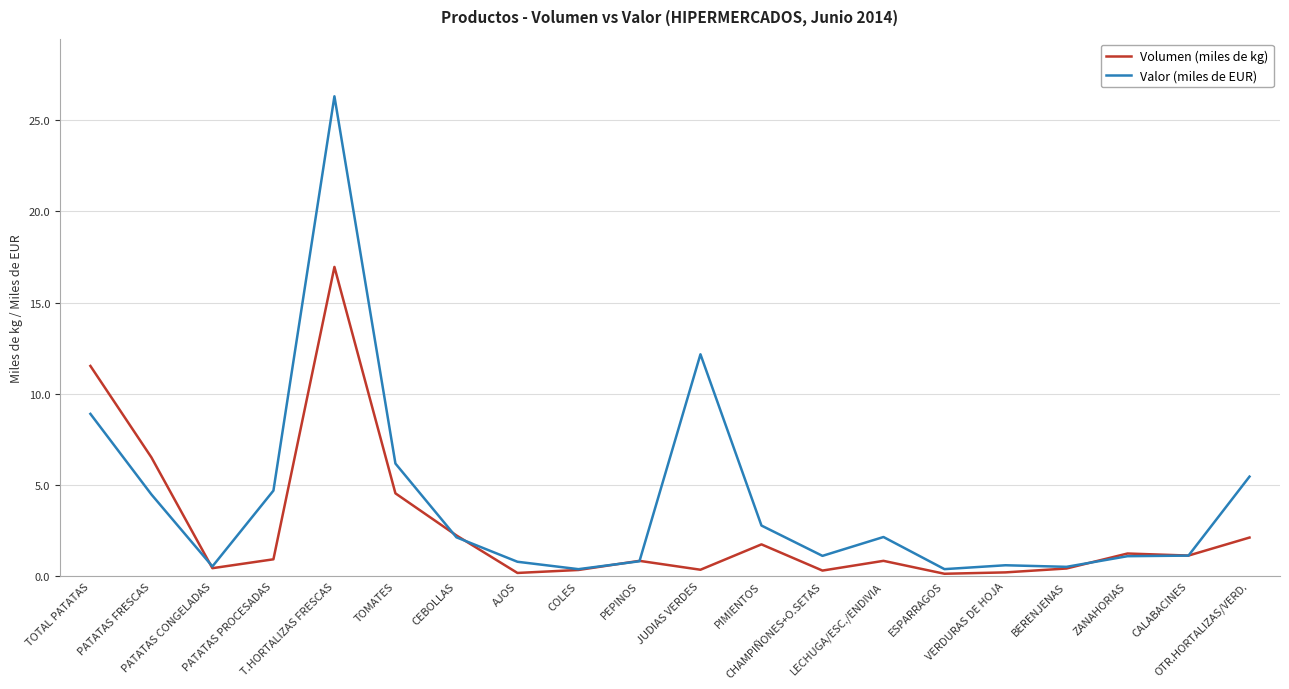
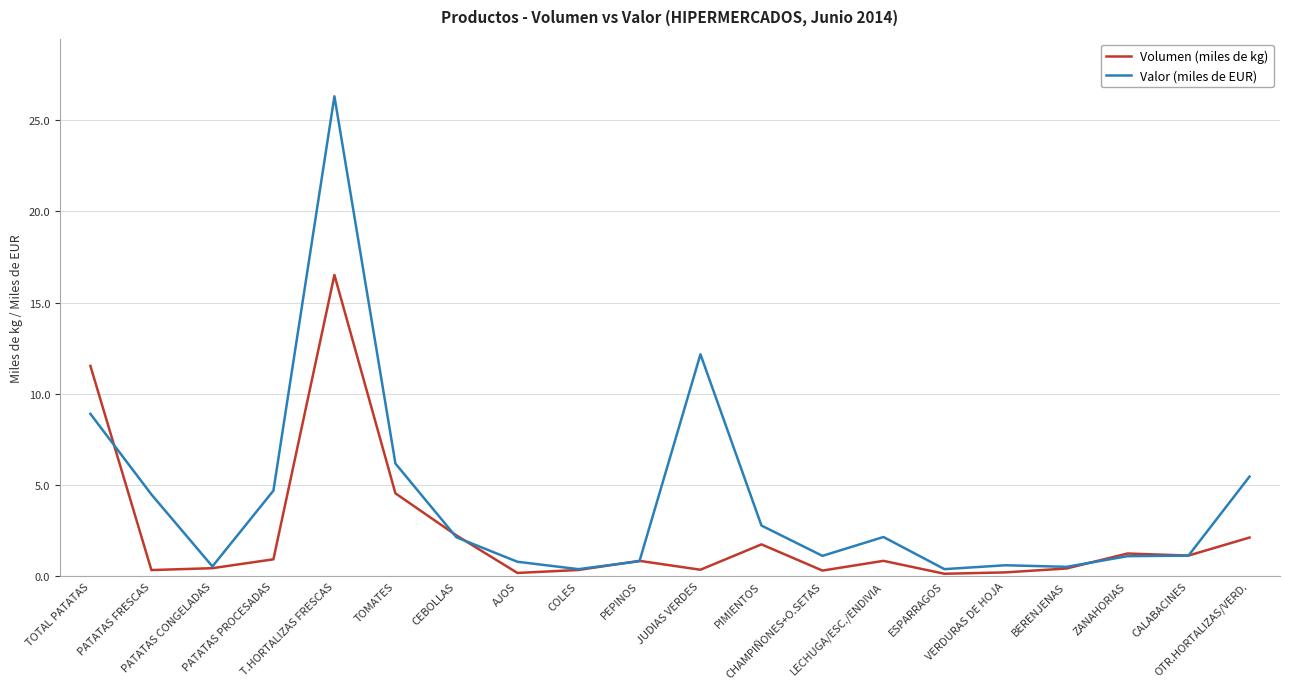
  {
    "Volumen (miles de kg)": {
      "TOTAL PATATAS": 11.5,
-     "PATATAS FRESCAS": 6.5,
+     "PATATAS FRESCAS": 0.3,
      "PATATAS PROCESADAS": 0.9,
-     "T.HORTALIZAS FRESCAS": 17.0,
+     "T.HORTALIZAS FRESCAS": 16.5,
      "TOMATES": 4.5,
      "AJOS": 0.2,
      "JUDIAS VERDES": 0.3,
      "PIMIENTOS": 1.7,
      "CHAMPIÑONES+O.SETAS": 0.3,
      "LECHUGA/ESC./ENDIVIA": 0.8,
      "ESPARRAGOS": 0.1,
      "VERDURAS DE HOJA": 0.2,
      "ZANAHORIAS": 1.2,
      "OTR.HORTALIZAS/VERD.": 2.1
    },
    "Valor (miles de EUR)": {
      "TOTAL PATATAS": 8.9,
      "PATATAS FRESCAS": 4.5,
      "PATATAS PROCESADAS": 4.7,
      "T.HORTALIZAS FRESCAS": 26.3,
      "TOMATES": 6.2,
      "AJOS": 0.8,
      "JUDIAS VERDES": 12.2,
      "PIMIENTOS": 2.8,
      "CHAMPIÑONES+O.SETAS": 1.1,
      "LECHUGA/ESC./ENDIVIA": 2.1,
      "ESPARRAGOS": 0.4,
      "VERDURAS DE HOJA": 0.6,
      "ZANAHORIAS": 1.1,
      "OTR.HORTALIZAS/VERD.": 5.5
    }
  }
